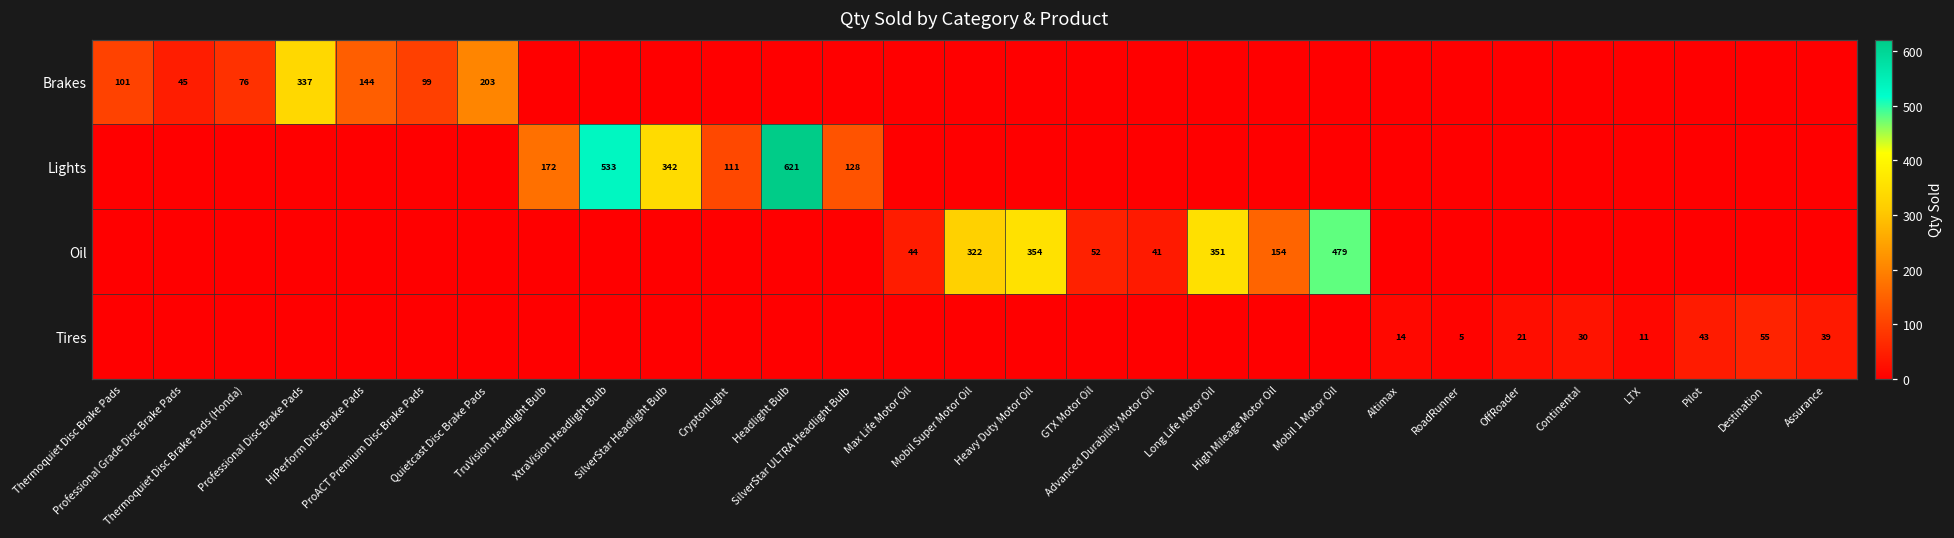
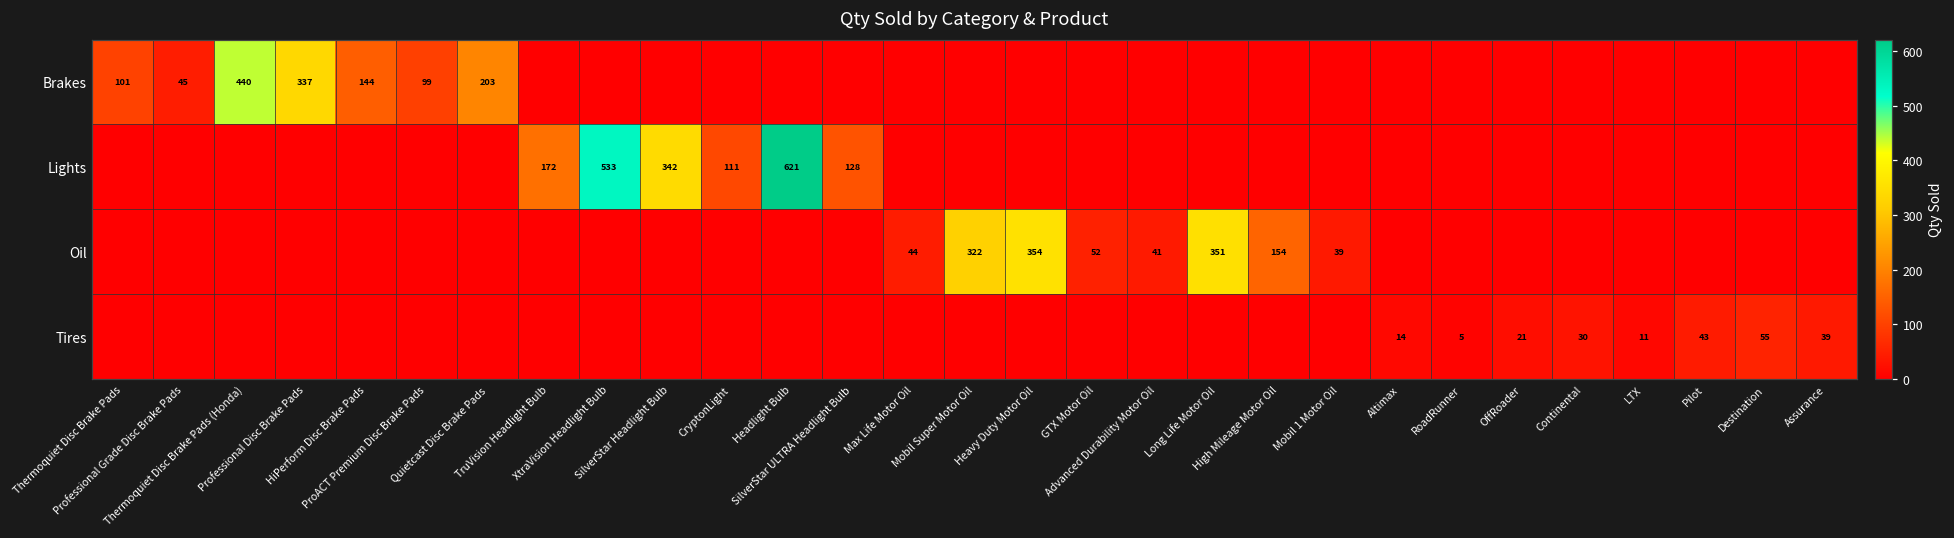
  {
    "Brakes": {
      "Thermoquiet Disc Brake Pads": 101,
      "Professional Grade Disc Brake Pads": 45,
-     "Thermoquiet Disc Brake Pads (Honda)": 76,
+     "Thermoquiet Disc Brake Pads (Honda)": 440,
      "Professional Disc Brake Pads": 337,
      "HiPerform Disc Brake Pads": 144,
      "ProACT Premium Disc Brake Pads": 99,
      "Quietcast Disc Brake Pads": 203
    },
    "Lights": {
      "TruVision Headlight Bulb": 172,
      "XtraVision Headlight Bulb": 533,
      "SilverStar Headlight Bulb": 342,
      "CryptonLight": 111,
      "Headlight Bulb": 621,
      "SilverStar ULTRA Headlight Bulb": 128
    },
    "Oil": {
      "Max Life Motor Oil": 44,
      "Mobil Super Motor Oil": 322,
      "Heavy Duty Motor Oil": 354,
      "GTX Motor Oil": 52,
      "Advanced Durability Motor Oil": 41,
      "Long Life Motor Oil": 351,
      "High Mileage Motor Oil": 154,
-     "Mobil 1 Motor Oil": 479
+     "Mobil 1 Motor Oil": 39
    },
    "Tires": {
      "Altimax": 14,
      "RoadRunner": 5,
      "OffRoader": 21,
      "Continental": 30,
      "LTX": 11,
      "Pilot": 43,
      "Destination": 55,
      "Assurance": 39
    }
  }
